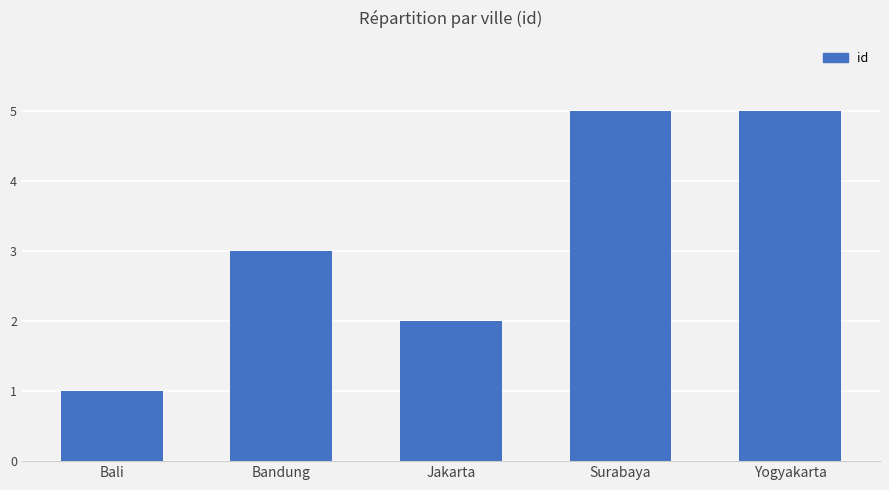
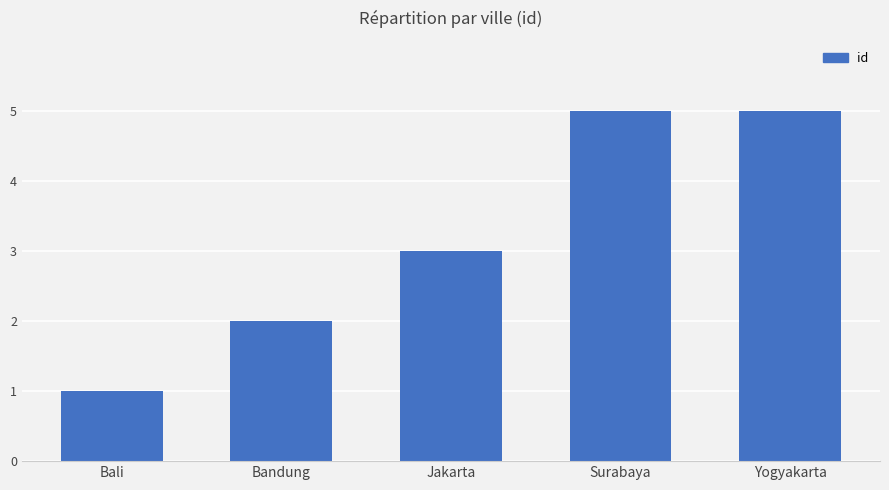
  {
    "Bali": 1,
-   "Bandung": 3,
-   "Jakarta": 2,
+   "Bandung": 2,
+   "Jakarta": 3,
    "Surabaya": 5,
    "Yogyakarta": 5
  }
